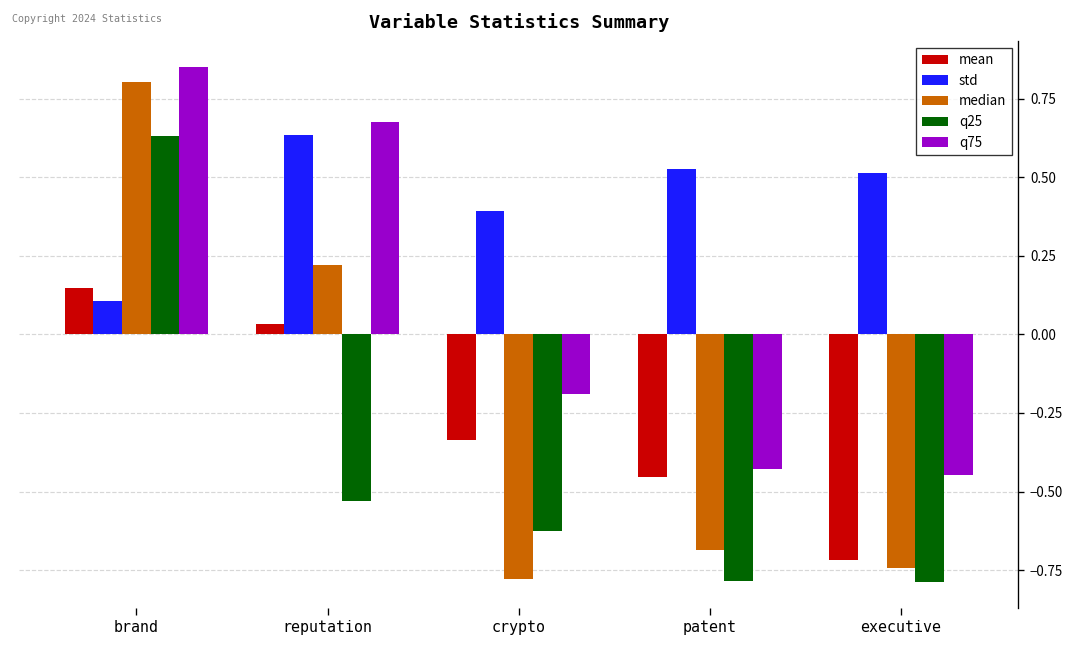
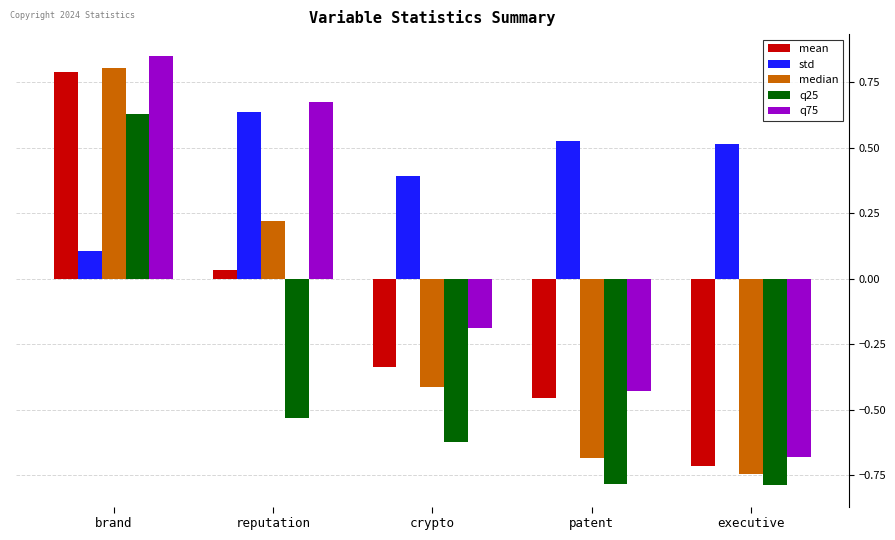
  {
    "mean": {
-     "brand": 0.15,
+     "brand": 0.79,
      "reputation": 0.03,
      "crypto": -0.34,
      "patent": -0.46,
      "executive": -0.72
    },
    "std": {
      "brand": 0.11,
      "reputation": 0.63,
      "crypto": 0.39,
      "patent": 0.52,
      "executive": 0.51
    },
    "median": {
      "brand": 0.80,
      "reputation": 0.22,
-     "crypto": -0.78,
+     "crypto": -0.41,
      "patent": -0.69,
      "executive": -0.74
    },
    "q25": {
      "brand": 0.63,
      "reputation": -0.53,
      "crypto": -0.63,
      "patent": -0.78,
      "executive": -0.79
    },
    "q75": {
      "brand": 0.85,
      "reputation": 0.68,
      "crypto": -0.19,
      "patent": -0.43,
-     "executive": -0.45
+     "executive": -0.68
    }
  }
